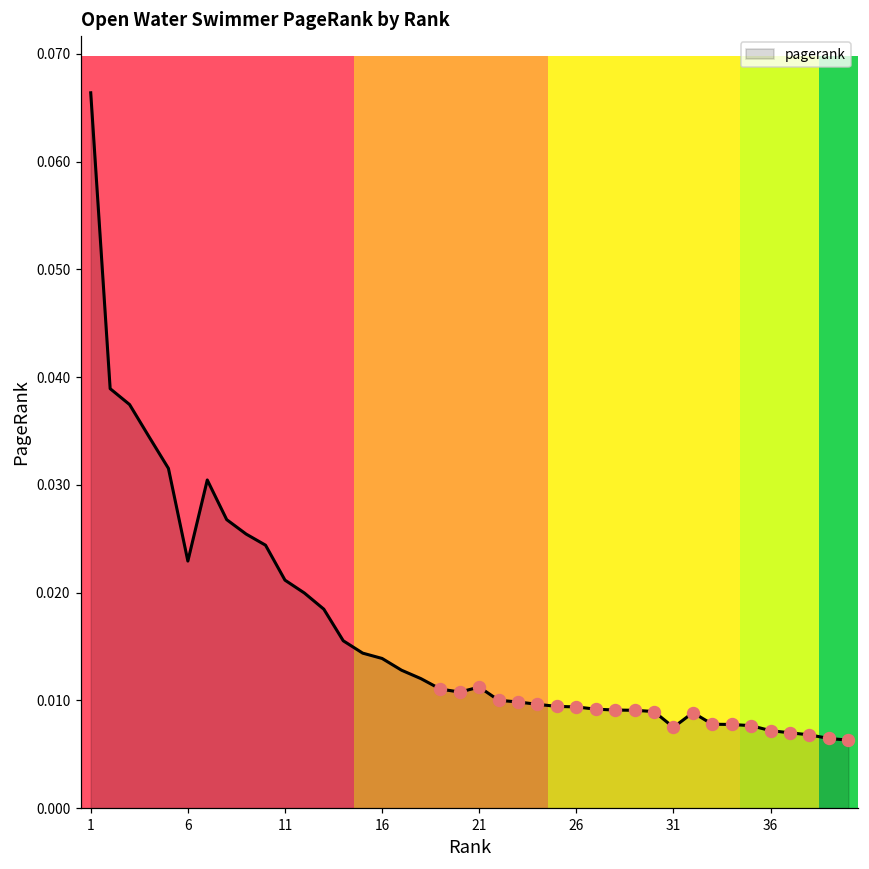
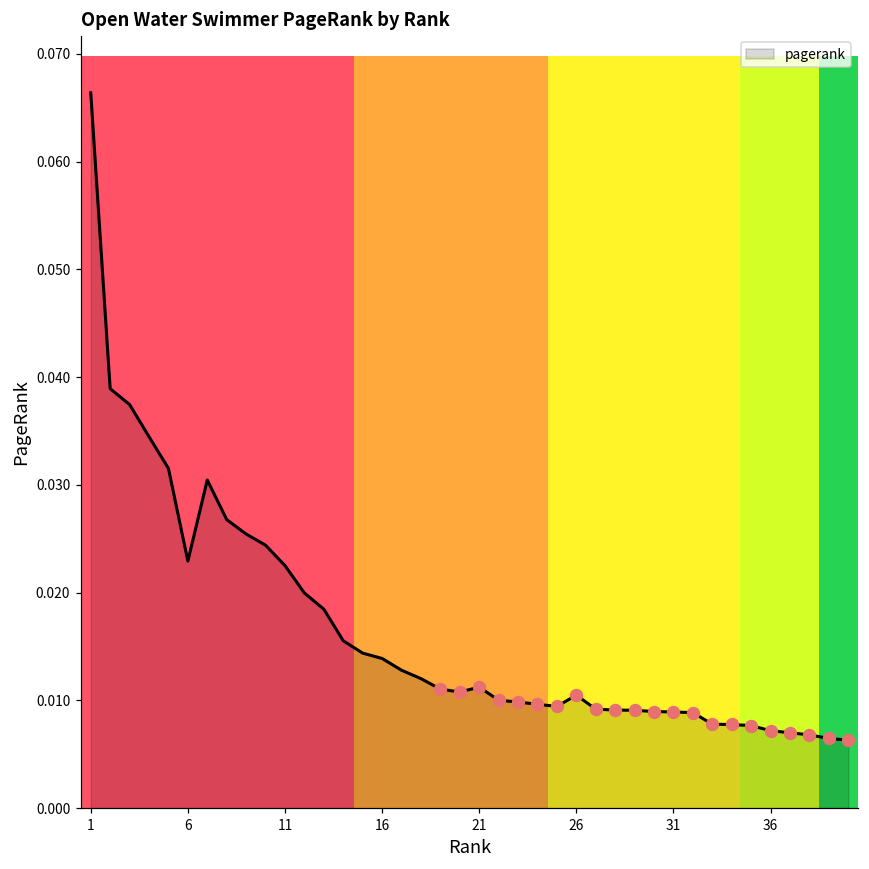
  {
    "pagerank": {
      "1": 0.066,
      "6": 0.023,
-     "11": 0.021,
+     "11": 0.023,
      "16": 0.014,
-     "26": 0.009,
-     "31": 0.008
+     "26": 0.010,
+     "31": 0.009
    }
  }
